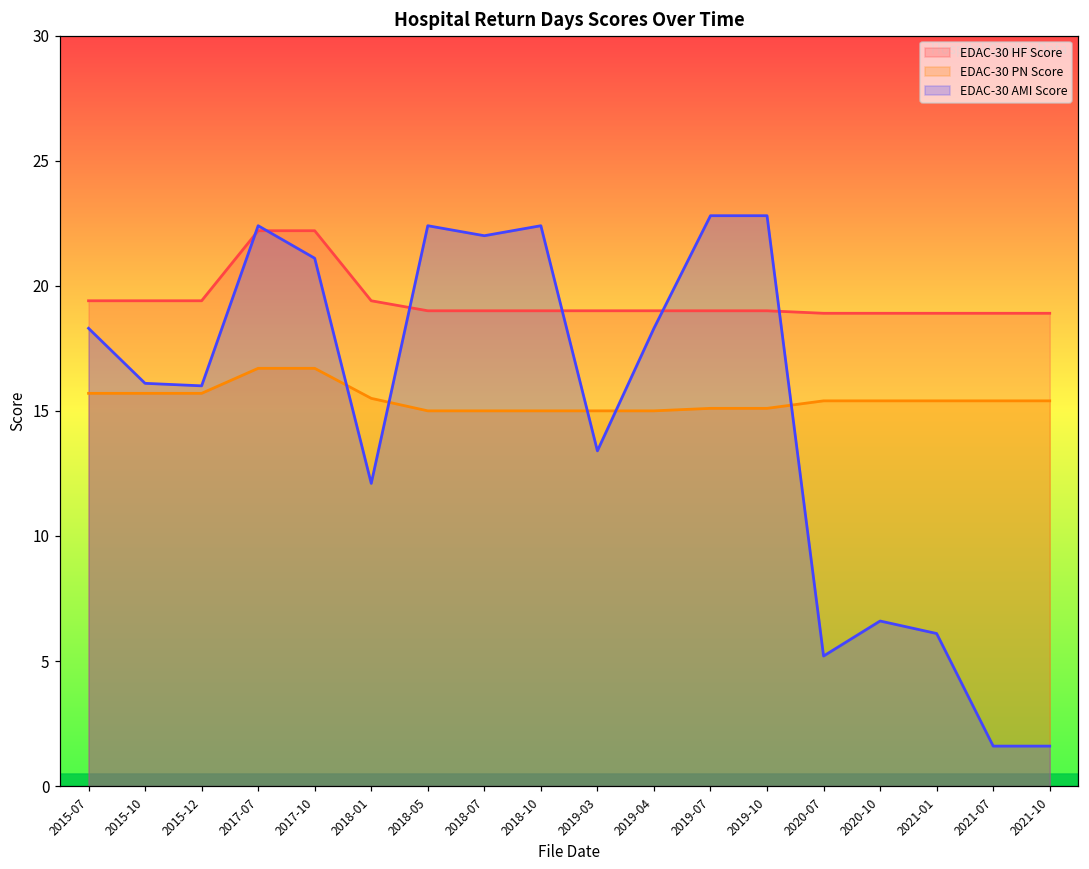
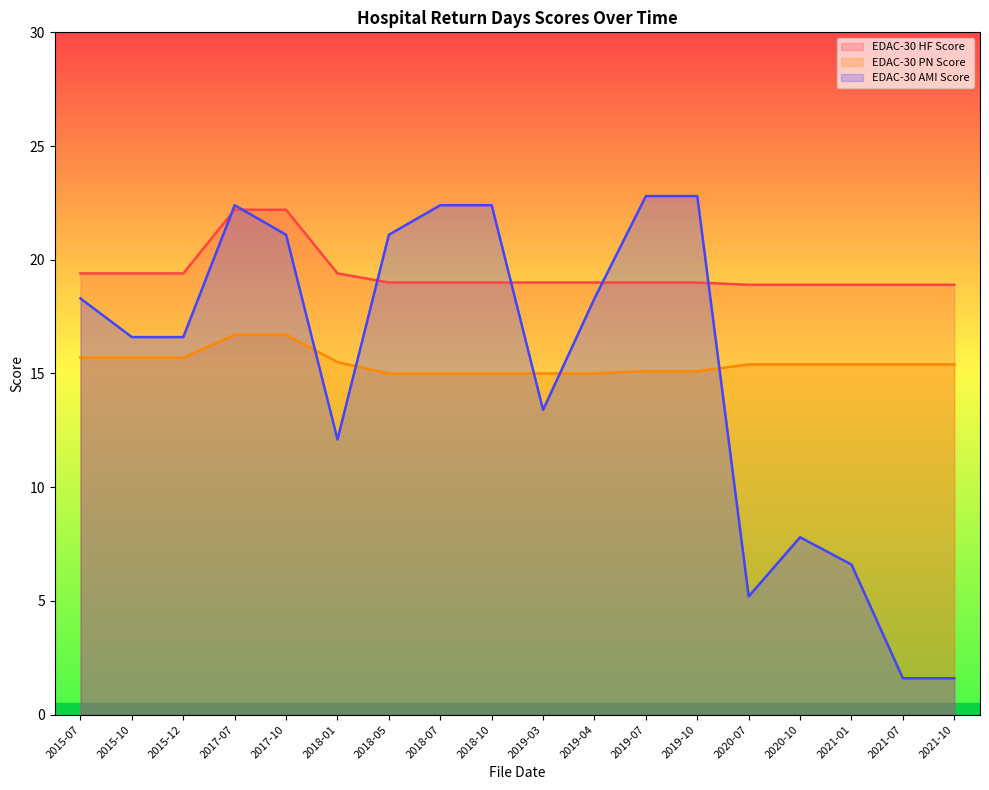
  {
    "EDAC-30 AMI Score": {
      "2015-07": 18.3,
-     "2015-10": 16.1,
-     "2015-12": 16.0,
+     "2015-10": 16.6,
+     "2015-12": 16.6,
      "2017-07": 22.4,
      "2017-10": 21.1,
      "2018-01": 12.1,
-     "2018-05": 22.4,
-     "2018-07": 22.0,
+     "2018-05": 21.1,
+     "2018-07": 22.4,
      "2018-10": 22.4,
      "2019-03": 13.4,
      "2019-04": 18.3,
      "2019-07": 22.8,
      "2019-10": 22.8,
      "2020-07": 5.2,
-     "2020-10": 6.6,
-     "2021-01": 6.1,
+     "2020-10": 7.8,
+     "2021-01": 6.6,
      "2021-07": 1.6,
      "2021-10": 1.6
    }
  }
